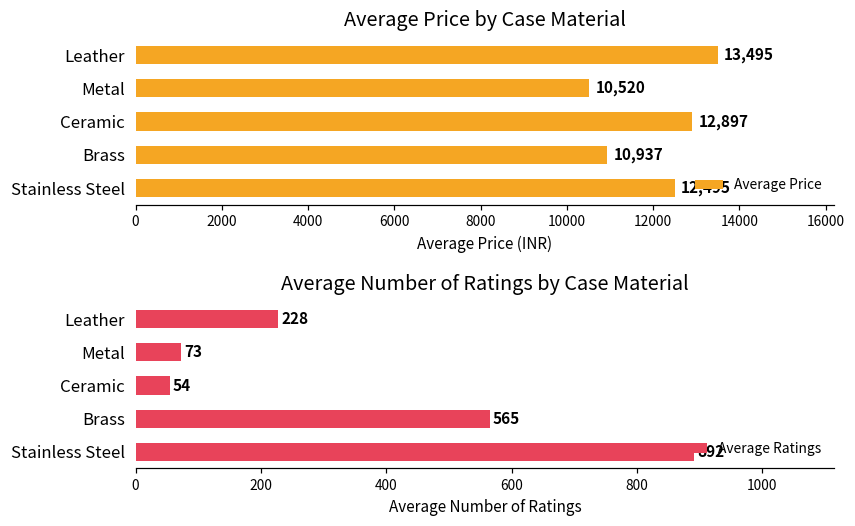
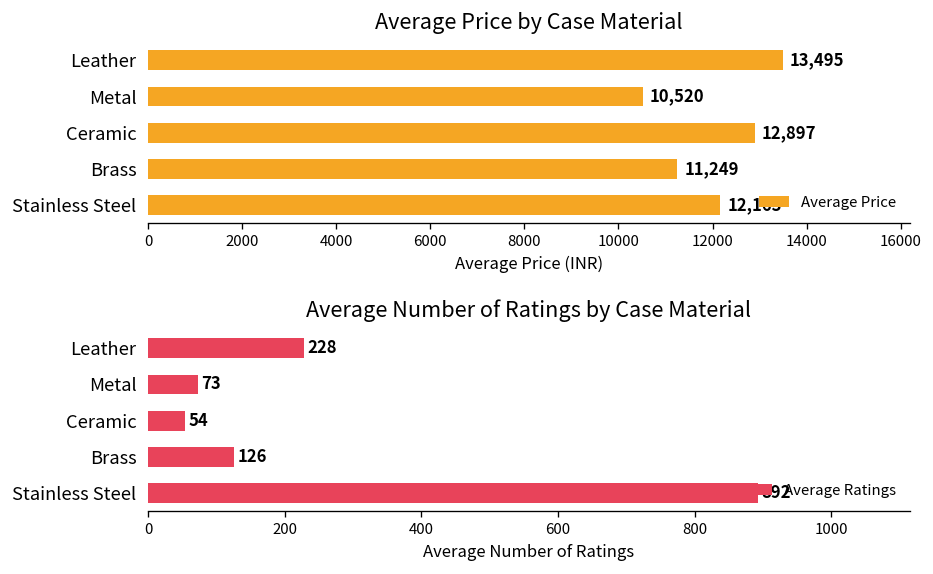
  {
    "Average Price by Case Material": {
      "Leather": "13,495",
      "Metal": "10,520",
      "Ceramic": "12,897",
-     "Brass": "10,937",
-     "Stainless Steel": "12,495"
+     "Brass": "11,249",
+     "Stainless Steel": "12,163"
    },
    "Average Number of Ratings by Case Material": {
      "Leather": "228",
      "Metal": "73",
      "Ceramic": "54",
-     "Brass": "565",
+     "Brass": "126",
      "Stainless Steel": "892"
    }
  }
